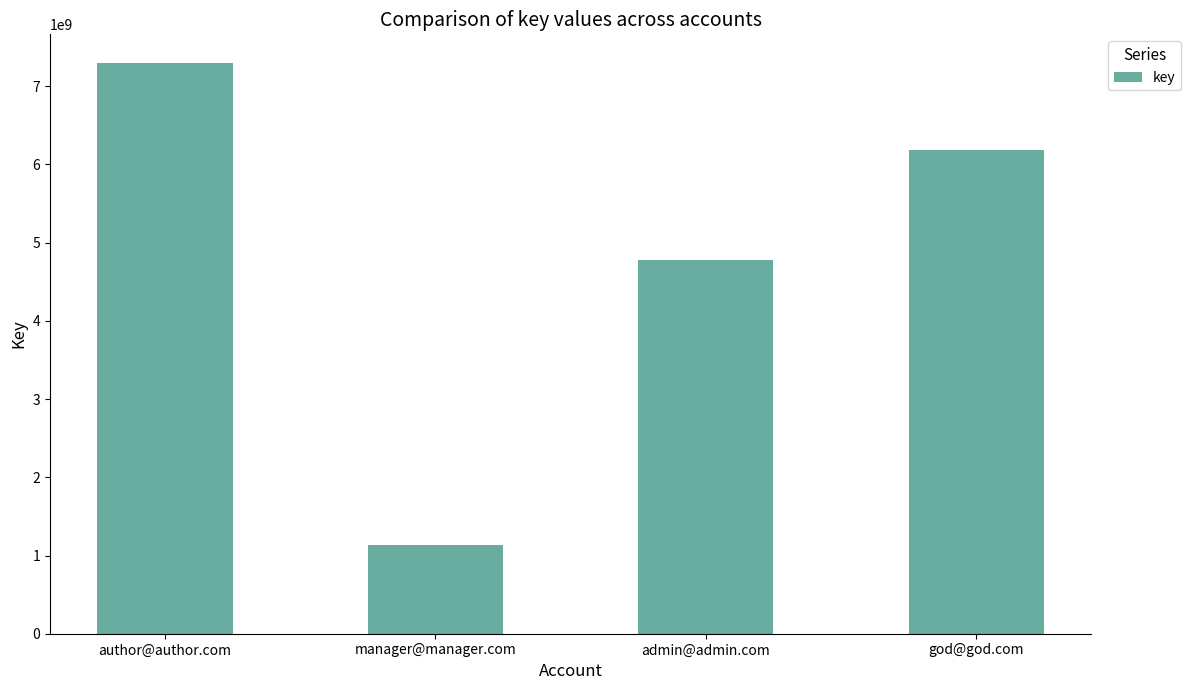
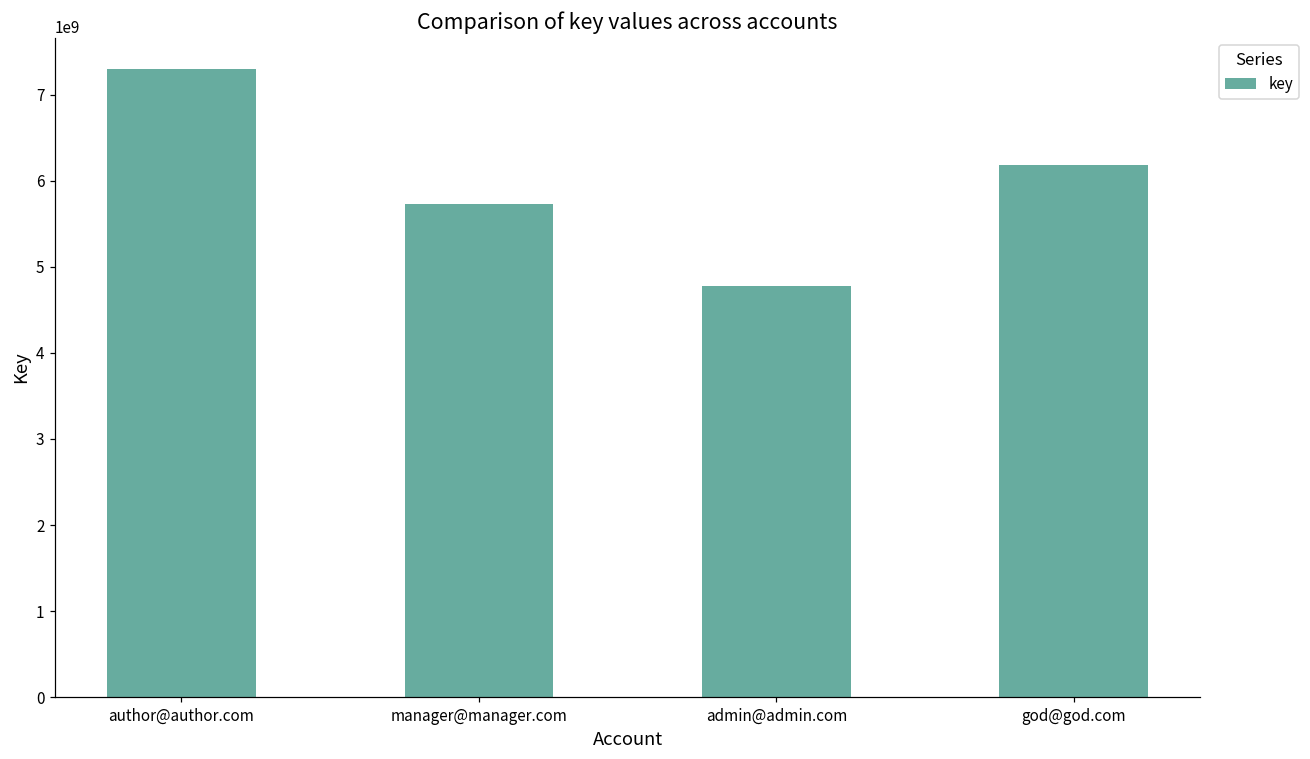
  {
    "author@author.com": 7300000000,
-   "manager@manager.com": 1100000000,
+   "manager@manager.com": 5700000000,
    "admin@admin.com": 4800000000,
    "god@god.com": 6200000000
  }
